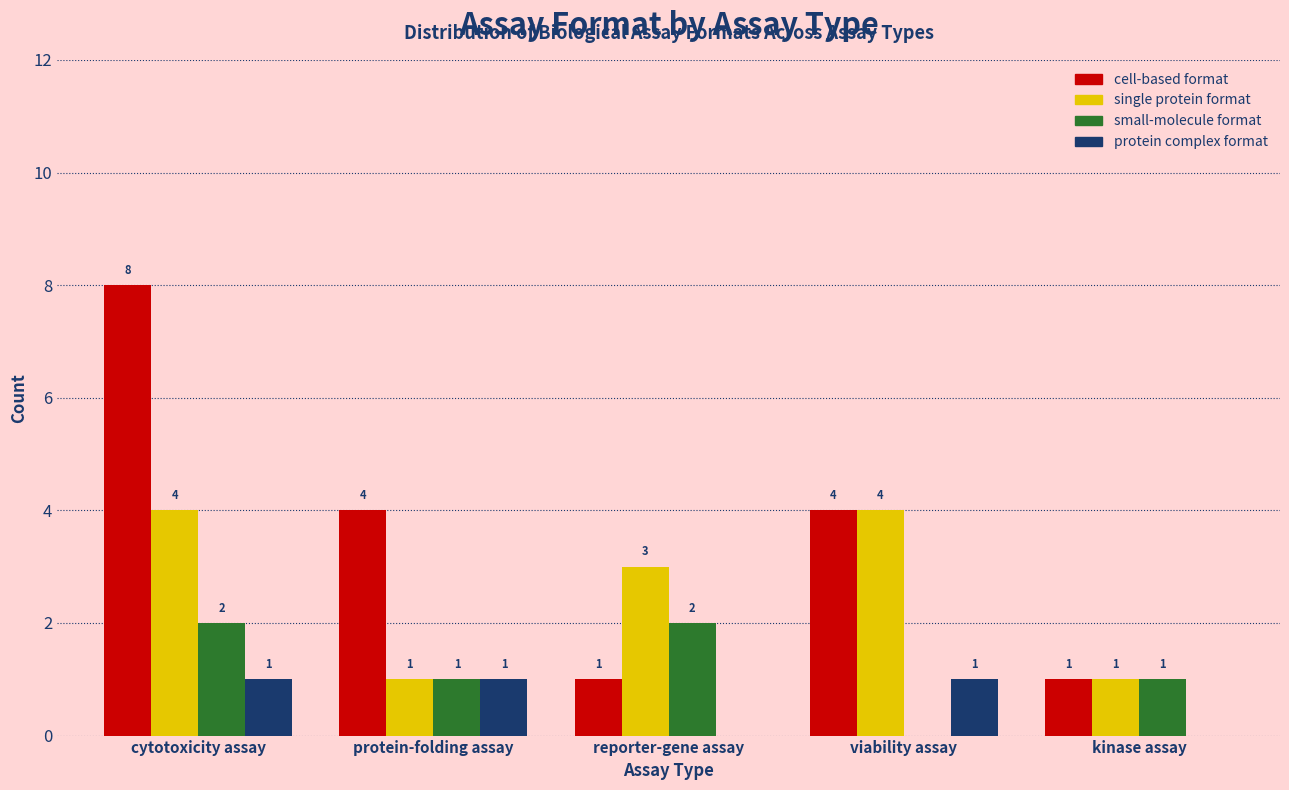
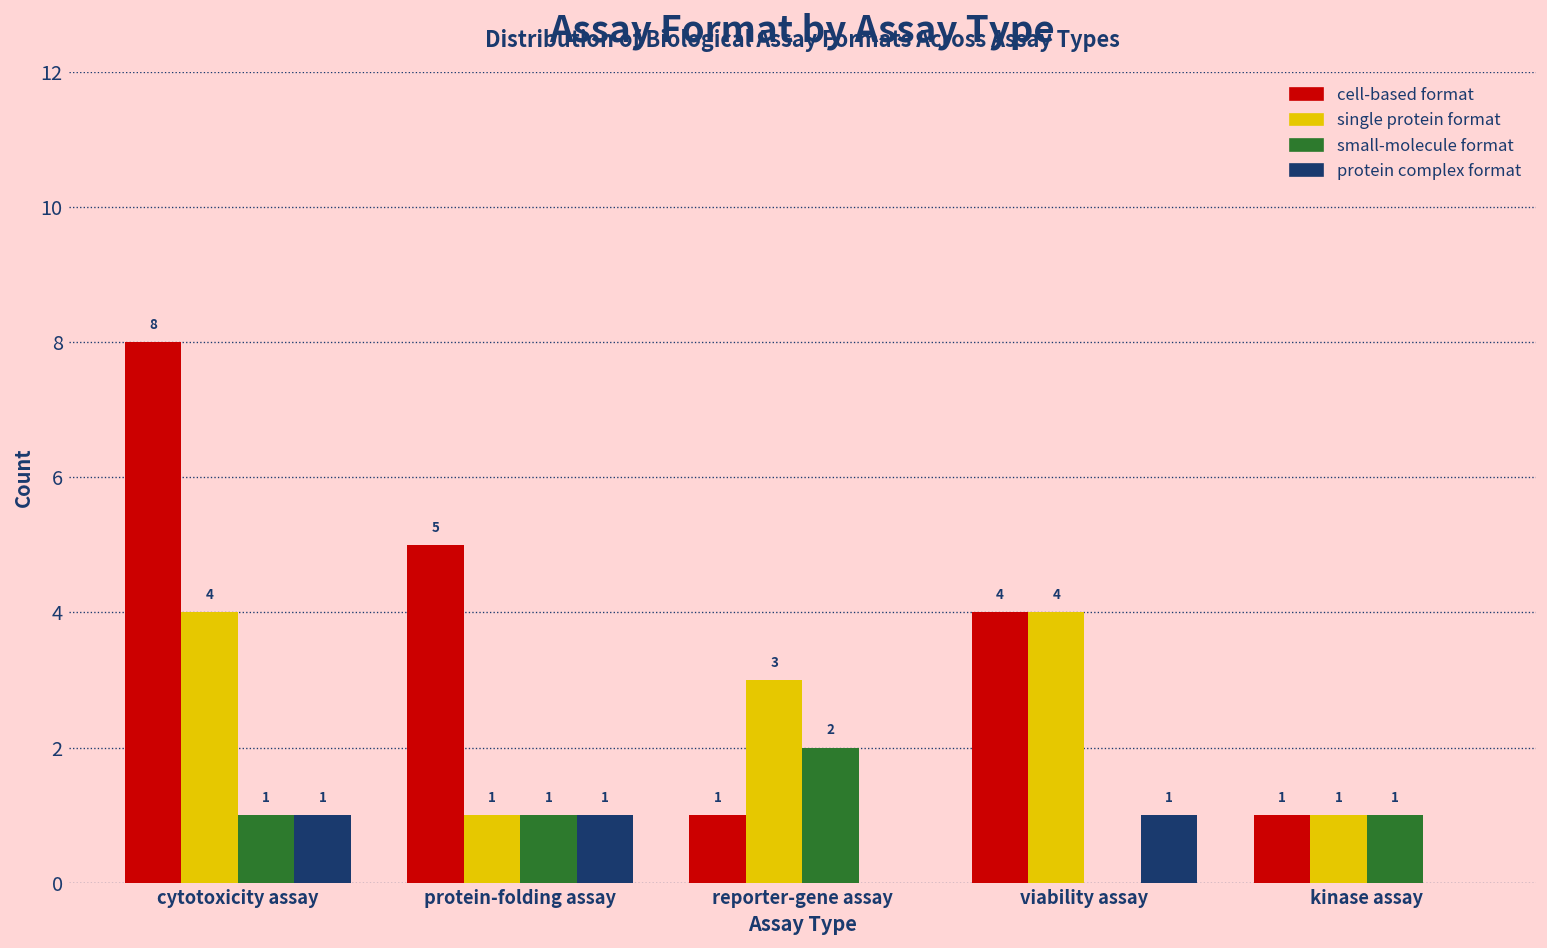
  {
    "cell-based format": {
      "cytotoxicity assay": 8,
-     "protein-folding assay": 4,
+     "protein-folding assay": 5,
      "reporter-gene assay": 1,
      "viability assay": 4,
      "kinase assay": 1
    },
    "single protein format": {
      "cytotoxicity assay": 4,
      "protein-folding assay": 1,
      "reporter-gene assay": 3,
      "viability assay": 4,
      "kinase assay": 1
    },
    "small-molecule format": {
-     "cytotoxicity assay": 2,
+     "cytotoxicity assay": 1,
      "protein-folding assay": 1,
      "reporter-gene assay": 2,
      "kinase assay": 1
    },
    "protein complex format": {
      "cytotoxicity assay": 1,
      "protein-folding assay": 1,
      "viability assay": 1
    }
  }
